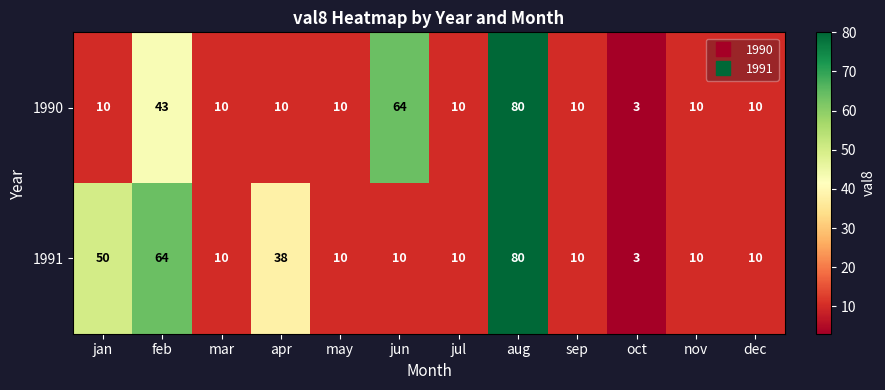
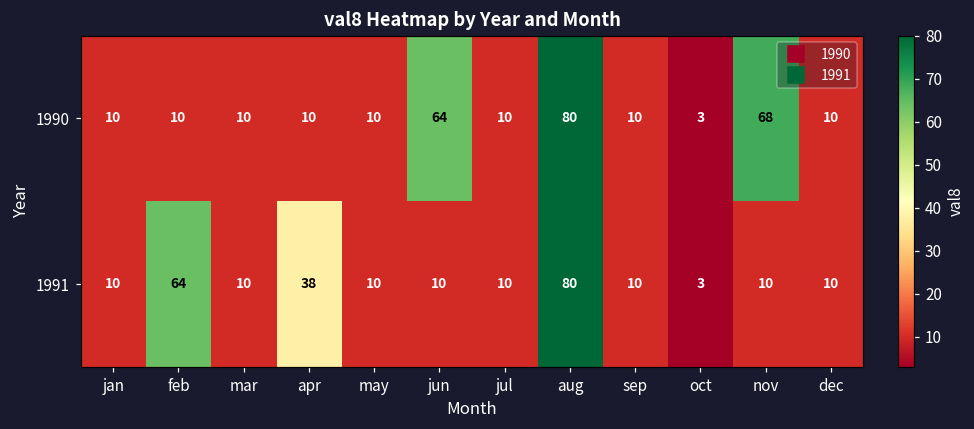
  {
    "1990": {
      "jan": 10,
-     "feb": 43,
+     "feb": 10,
      "mar": 10,
      "apr": 10,
      "may": 10,
      "jun": 64,
      "jul": 10,
      "aug": 80,
      "sep": 10,
      "oct": 3,
-     "nov": 10,
+     "nov": 68,
      "dec": 10
    },
    "1991": {
-     "jan": 50,
+     "jan": 10,
      "feb": 64,
      "mar": 10,
      "apr": 38,
      "may": 10,
      "jun": 10,
      "jul": 10,
      "aug": 80,
      "sep": 10,
      "oct": 3,
      "nov": 10,
      "dec": 10
    }
  }
